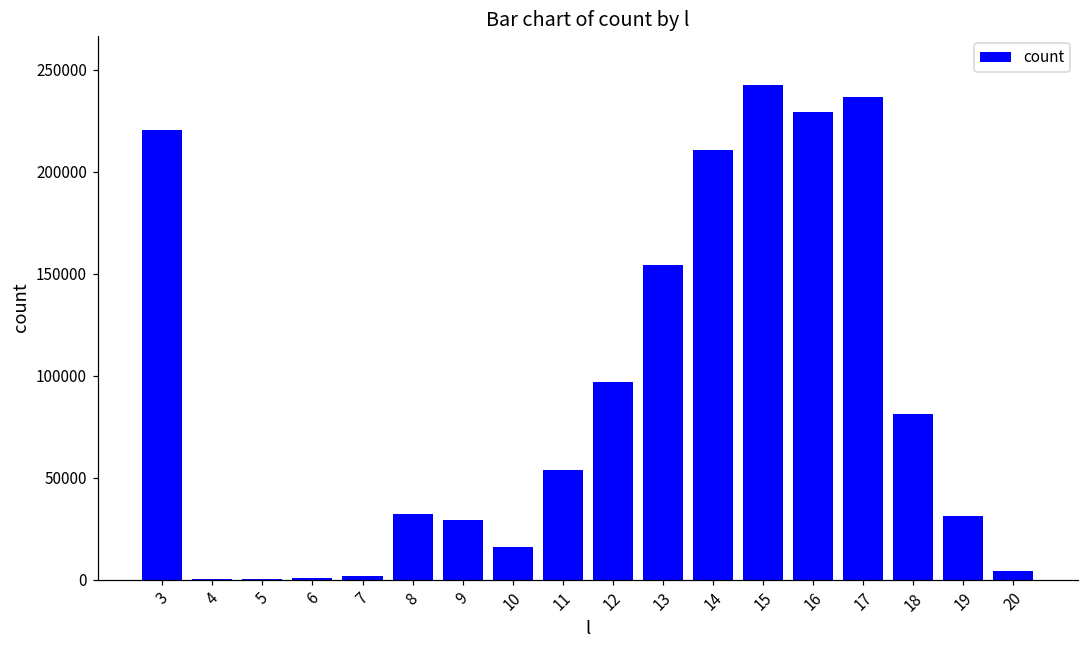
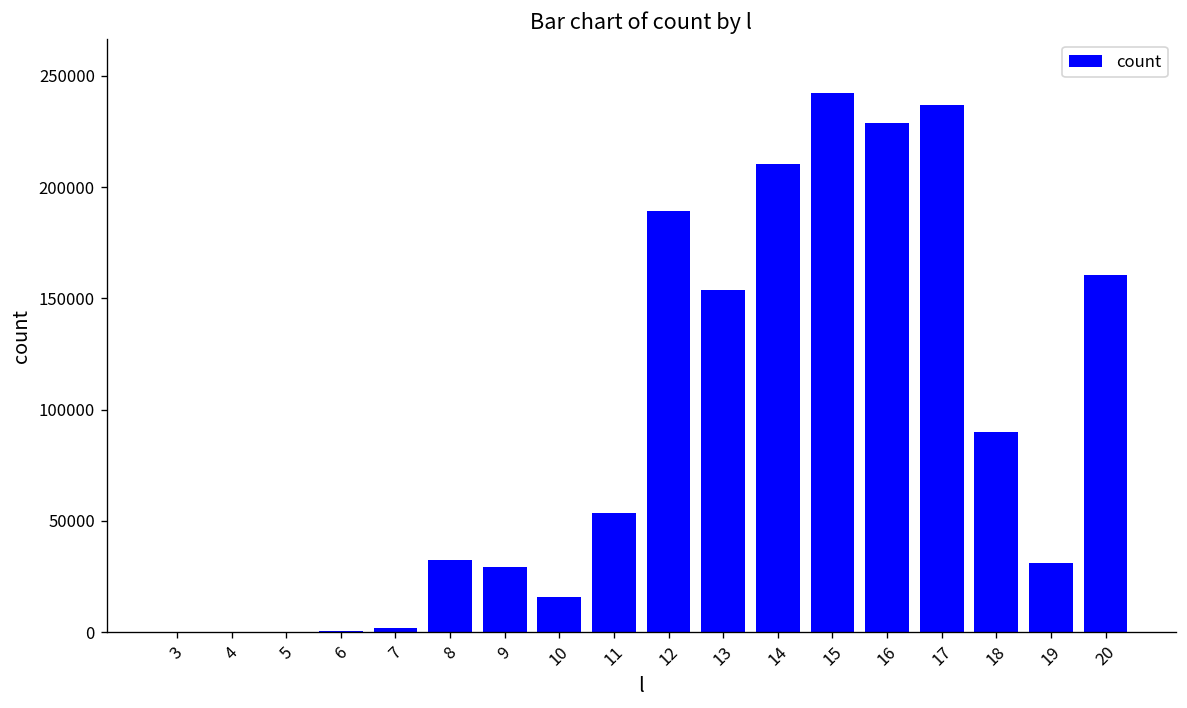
  {
-   "3": 221000,
+   "3": 0,
    "7": 2000,
    "8": 32000,
    "9": 29000,
    "10": 16000,
    "11": 54000,
-   "12": 97000,
+   "12": 190000,
    "13": 154000,
    "14": 210000,
    "15": 242000,
    "16": 229000,
    "17": 237000,
-   "18": 81000,
+   "18": 90000,
    "19": 31000,
-   "20": 4000
+   "20": 161000
  }
